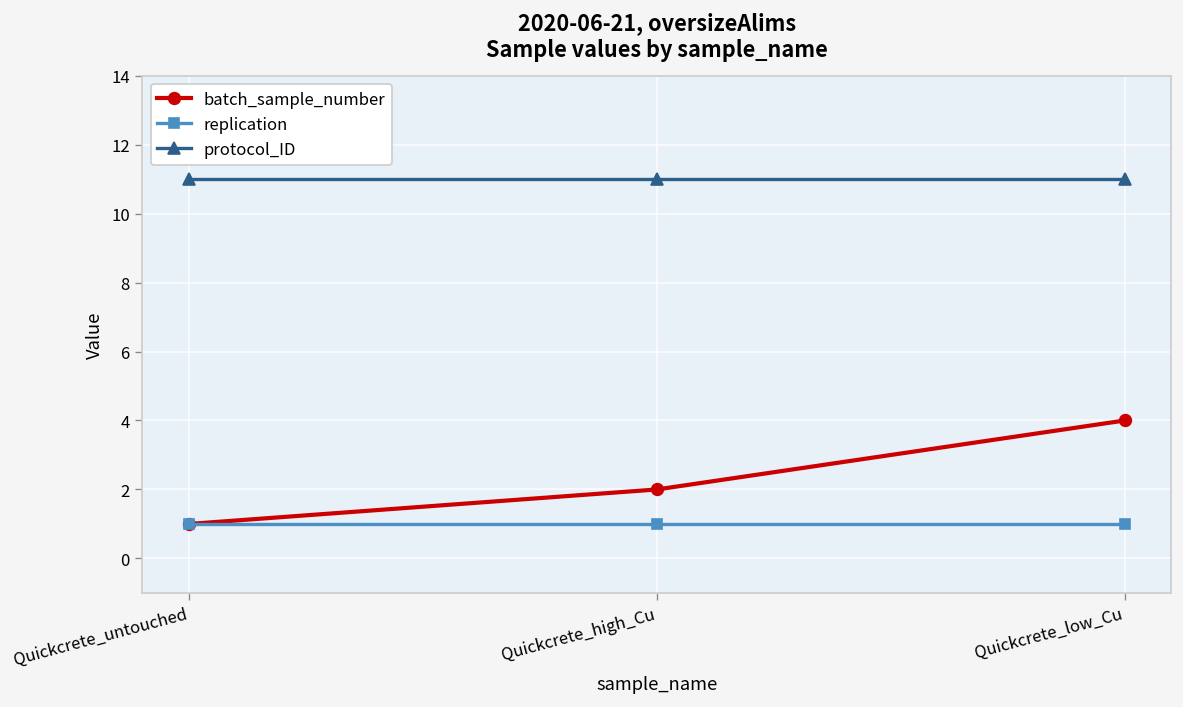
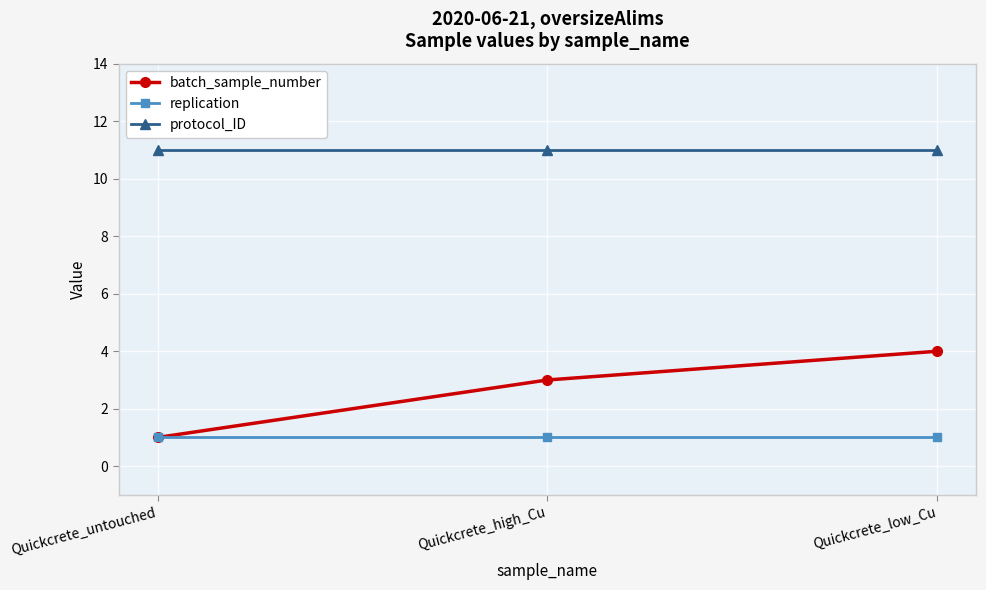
  {
    "batch_sample_number": {
-     "Quickcrete_high_Cu": 2,
+     "Quickcrete_high_Cu": 3,
      "Quickcrete_low_Cu": 4
    },
    "replication": {
      "Quickcrete_high_Cu": 1,
      "Quickcrete_low_Cu": 1
    },
    "protocol_ID": {
      "Quickcrete_untouched": 11,
      "Quickcrete_high_Cu": 11,
      "Quickcrete_low_Cu": 11
    }
  }
